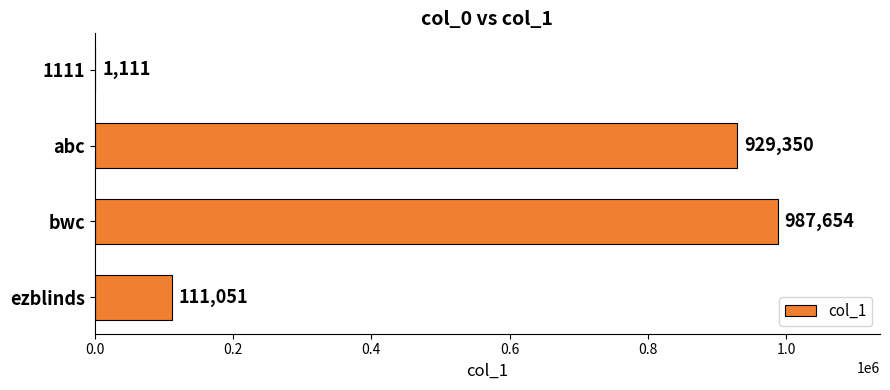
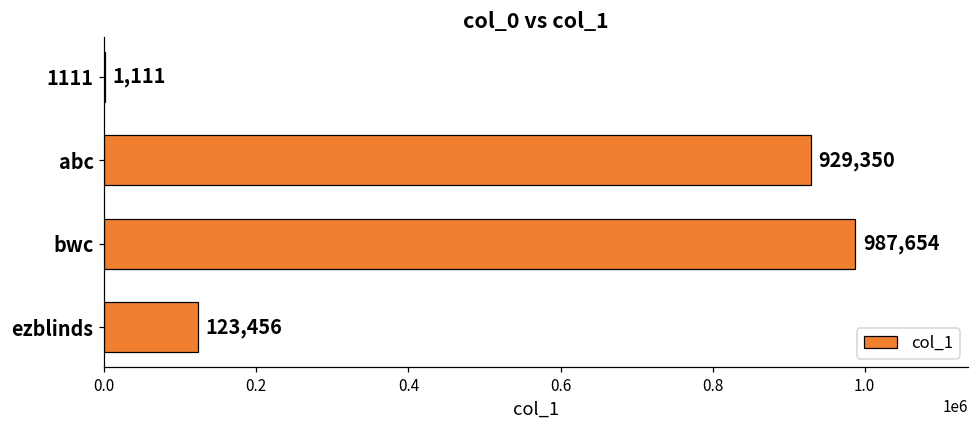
  {
    "1111": "1,111",
    "abc": "929,350",
    "bwc": "987,654",
-   "ezblinds": "111,051"
+   "ezblinds": "123,456"
  }
